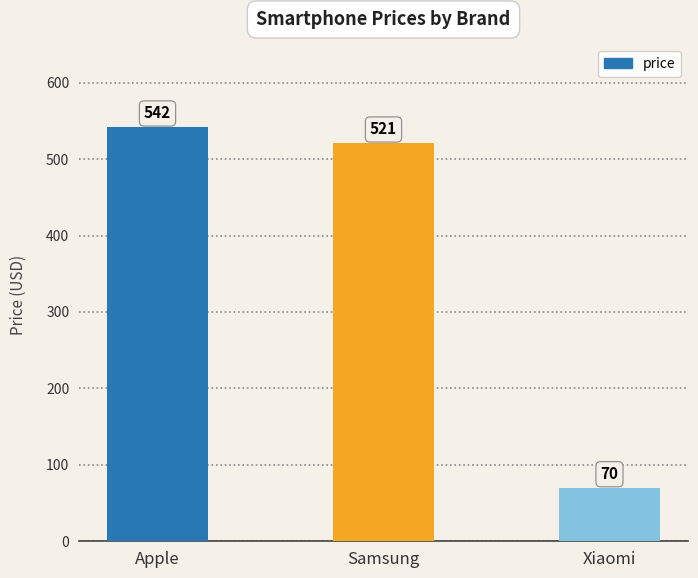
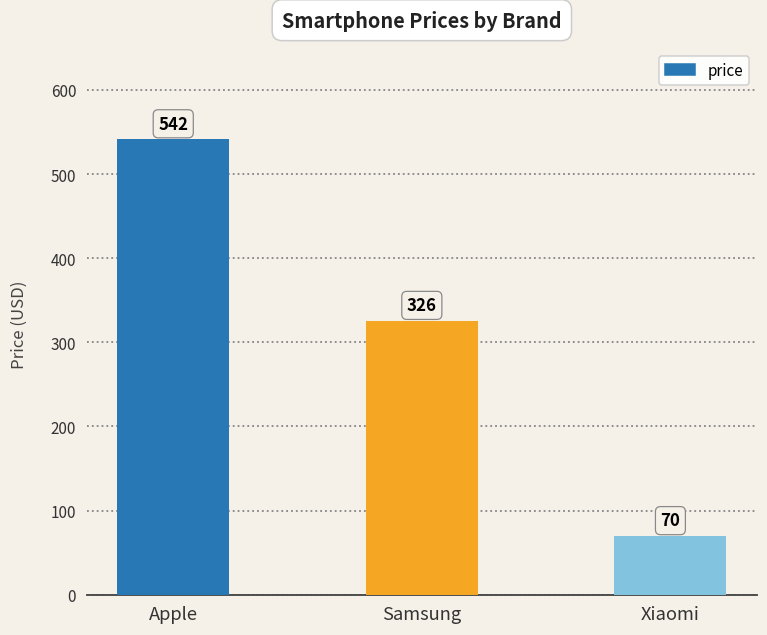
  {
-   "Samsung": 521
+   "Samsung": 326
  }
